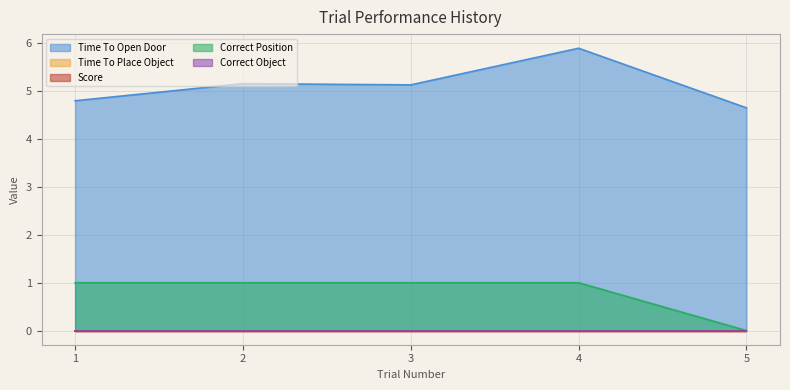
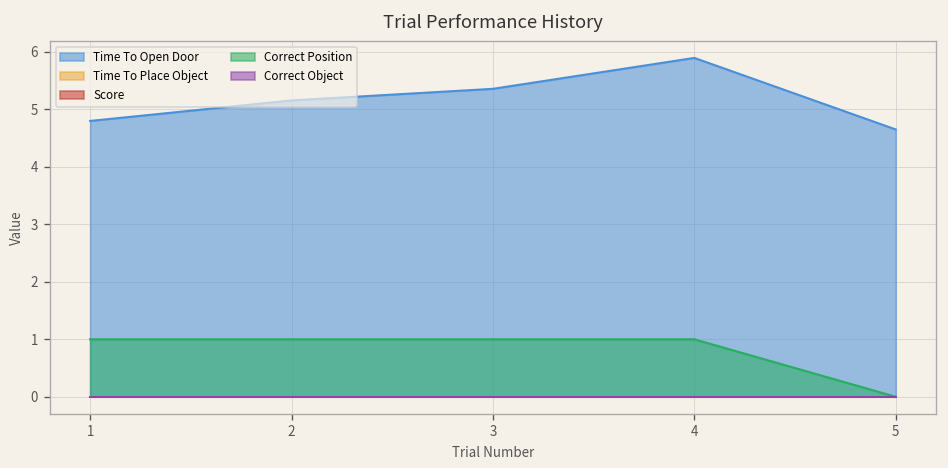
  {
    "Time To Open Door": {
      "1": 4.8,
-     "3": 5.1,
+     "3": 5.4,
      "4": 5.9,
      "5": 4.7
    },
    "Correct Object": {
      "1": 0.0,
      "2": 0.0,
      "3": 0.0,
      "4": 0.0
    },
    "Correct Position": {
      "1": 1.0,
      "2": 1.0,
      "3": 1.0,
      "4": 1.0
    }
  }
